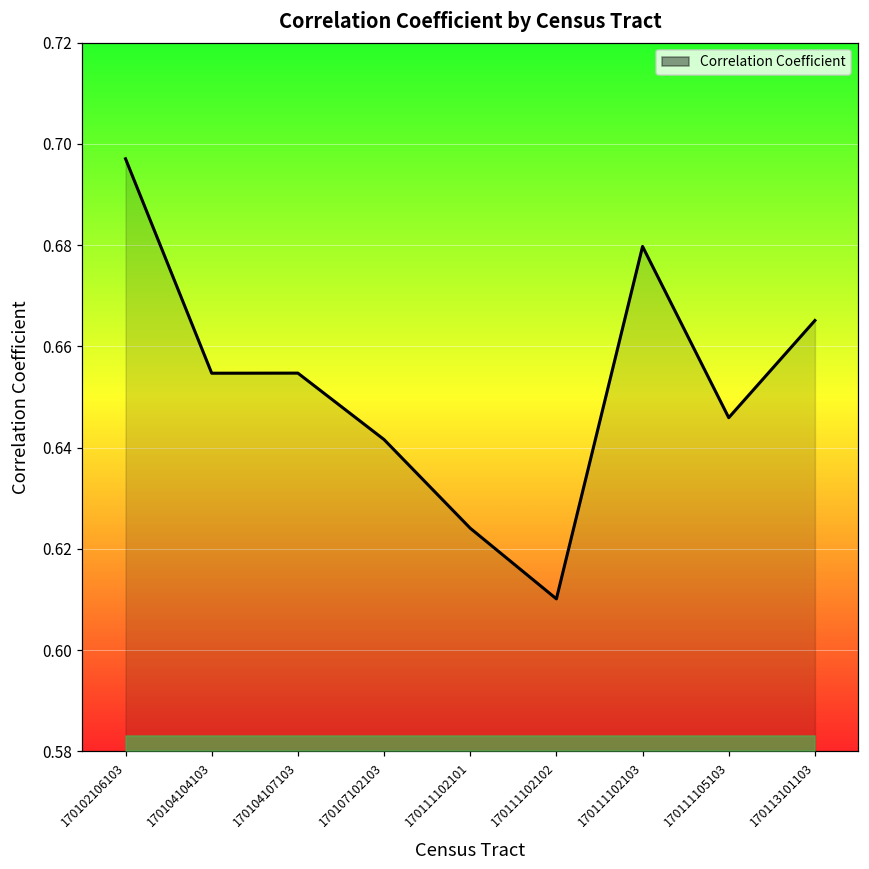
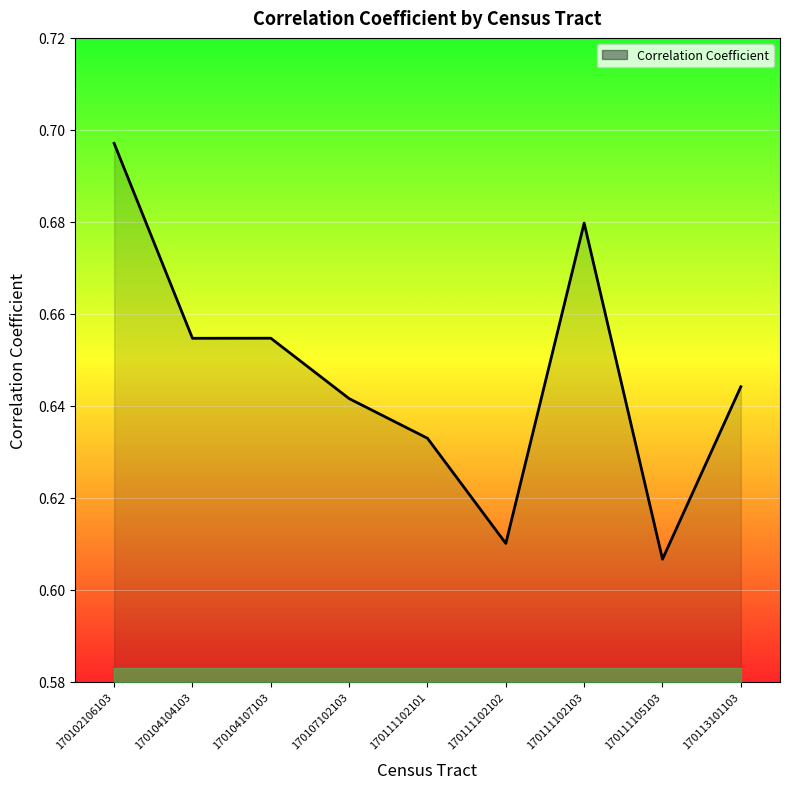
  {
    "Correlation Coefficient": {
      "170102106103": 0.697,
      "170104104103": 0.655,
      "170104107103": 0.655,
      "170107102103": 0.642,
-     "170111102101": 0.624,
+     "170111102101": 0.633,
      "170111102102": 0.610,
      "170111102103": 0.680,
-     "170111105103": 0.646,
-     "170113101103": 0.665
+     "170111105103": 0.607,
+     "170113101103": 0.644
    }
  }
